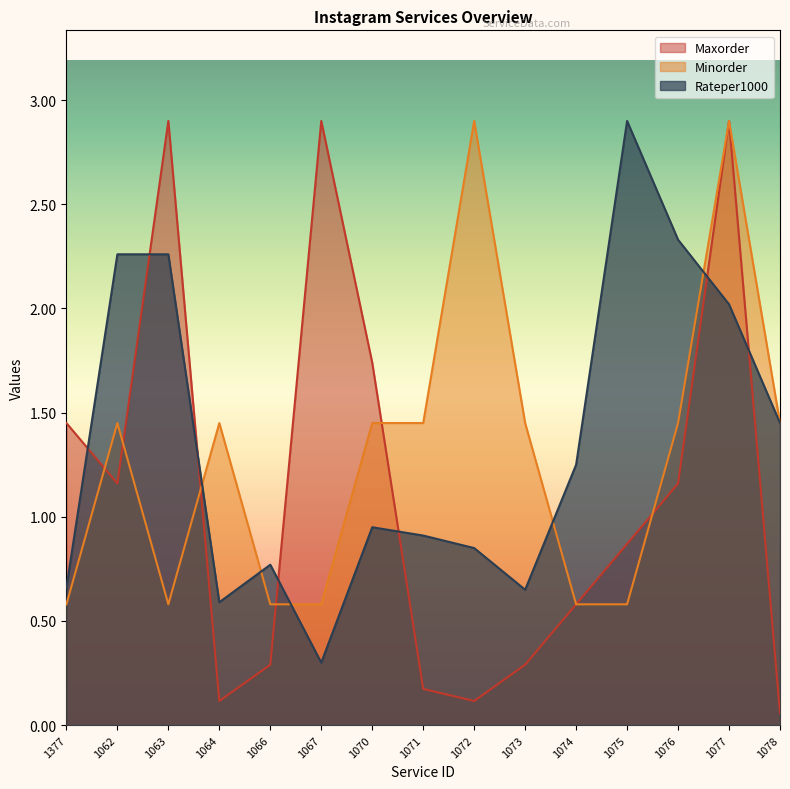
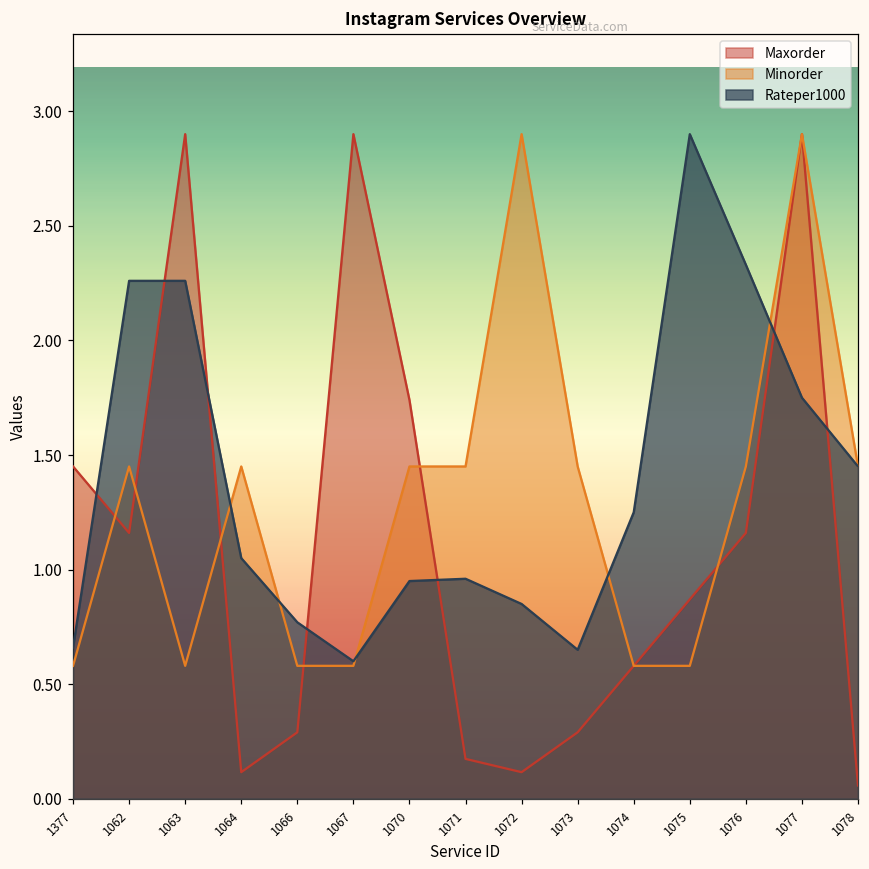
  {
    "Rateper1000": {
      "1377": 0.66,
      "1062": 2.26,
      "1063": 2.26,
-     "1064": 0.59,
+     "1064": 1.05,
      "1066": 0.77,
-     "1067": 0.3,
+     "1067": 0.6,
      "1070": 0.95,
-     "1071": 0.91,
+     "1071": 0.96,
      "1072": 0.85,
      "1073": 0.65,
      "1074": 1.25,
      "1075": 2.90,
      "1076": 2.33,
-     "1077": 2.02
+     "1077": 1.75
    }
  }
